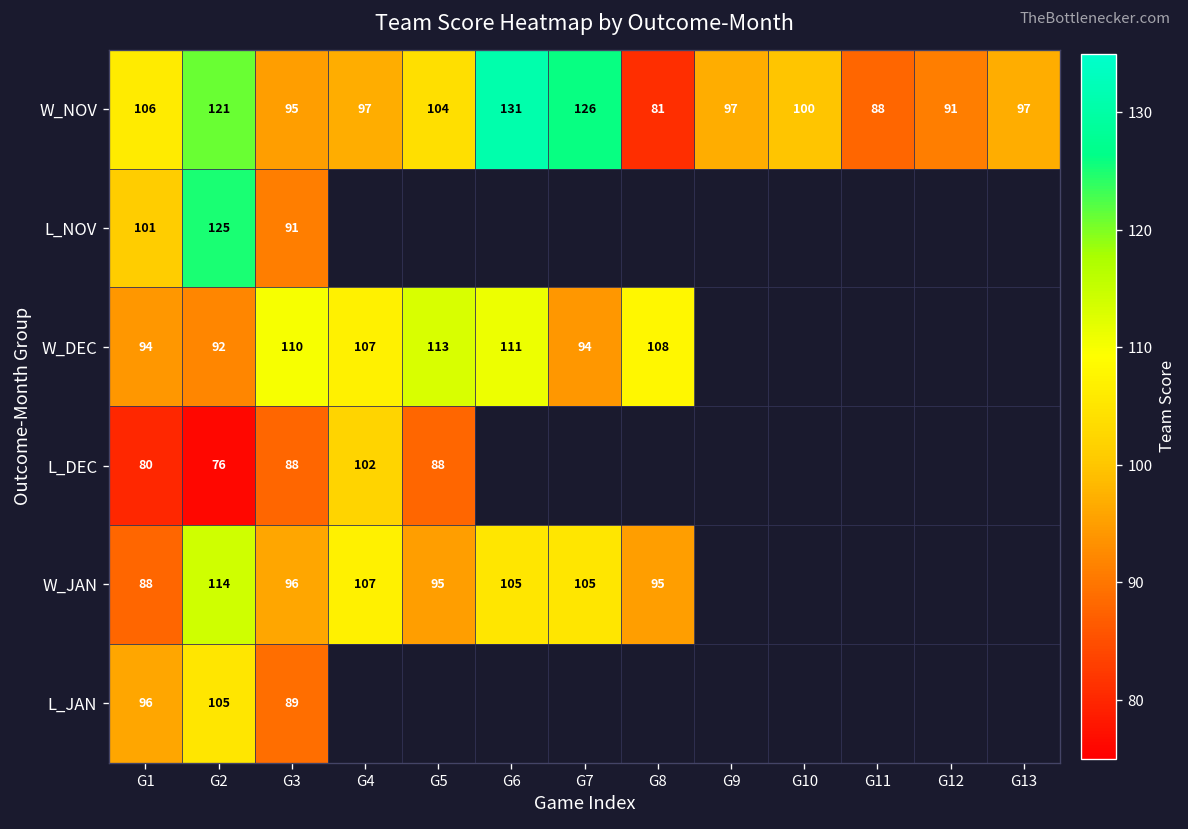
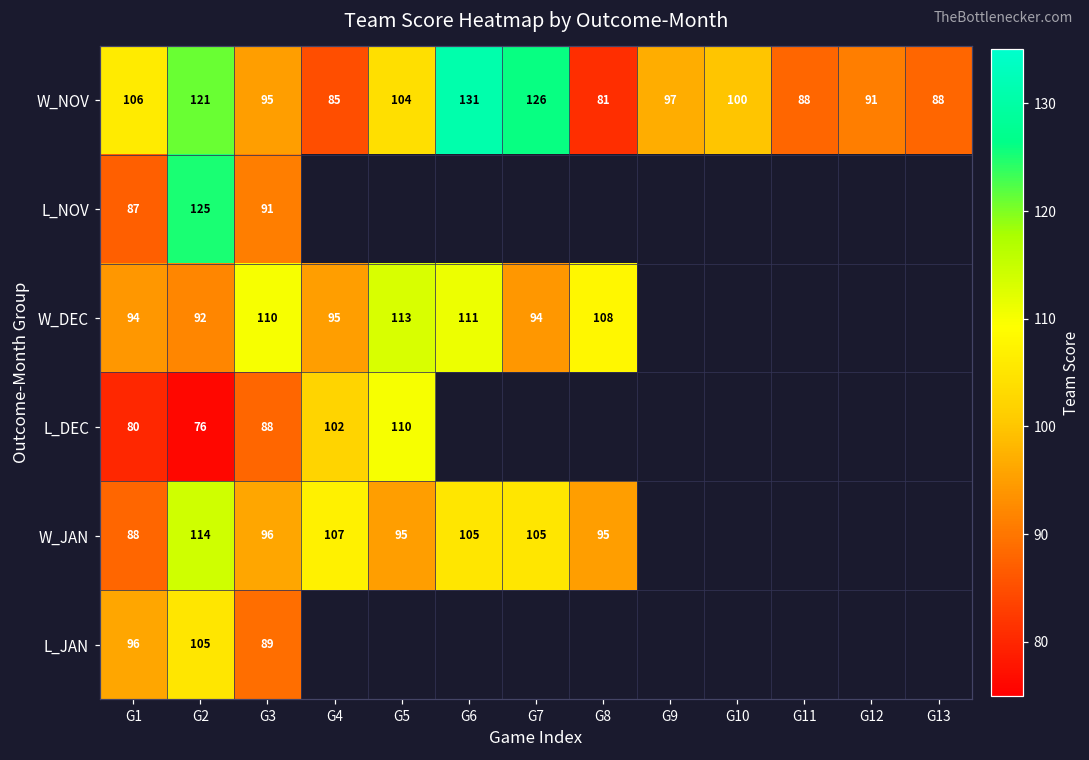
  {
    "W_NOV": {
      "G1": 106,
      "G2": 121,
      "G3": 95,
-     "G4": 97,
+     "G4": 85,
      "G5": 104,
      "G6": 131,
      "G7": 126,
      "G8": 81,
      "G9": 97,
      "G10": 100,
      "G11": 88,
      "G12": 91,
-     "G13": 97
+     "G13": 88
    },
    "L_NOV": {
-     "G1": 101,
+     "G1": 87,
      "G2": 125,
      "G3": 91
    },
    "W_DEC": {
      "G1": 94,
      "G2": 92,
      "G3": 110,
-     "G4": 107,
+     "G4": 95,
      "G5": 113,
      "G6": 111,
      "G7": 94,
      "G8": 108
    },
    "L_DEC": {
      "G1": 80,
      "G2": 76,
      "G3": 88,
      "G4": 102,
-     "G5": 88
+     "G5": 110
    },
    "W_JAN": {
      "G1": 88,
      "G2": 114,
      "G3": 96,
      "G4": 107,
      "G5": 95,
      "G6": 105,
      "G7": 105,
      "G8": 95
    },
    "L_JAN": {
      "G1": 96,
      "G2": 105,
      "G3": 89
    }
  }
